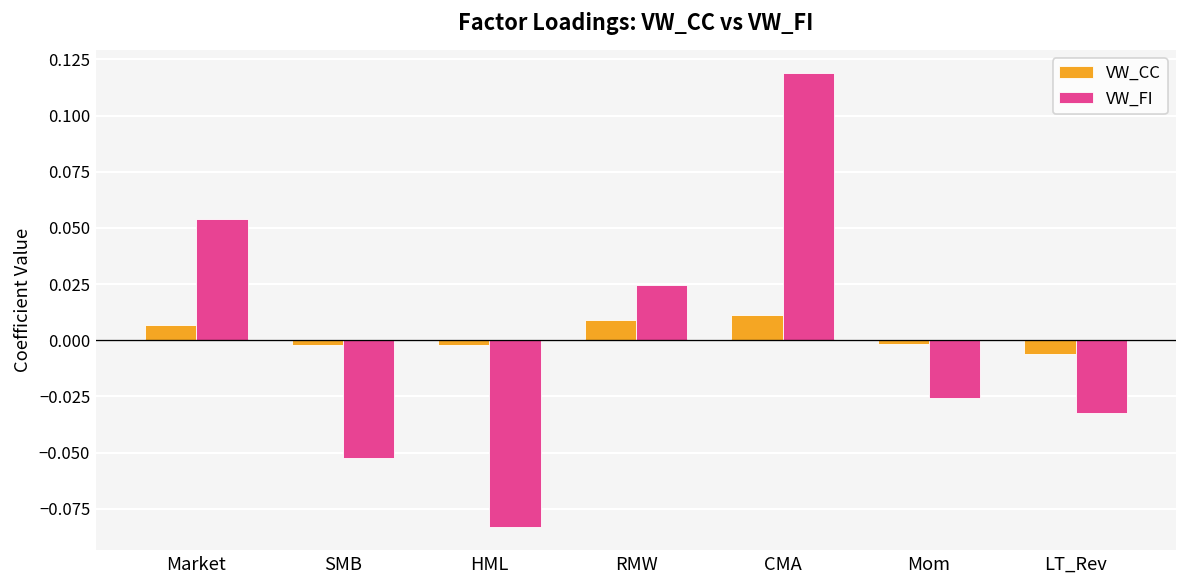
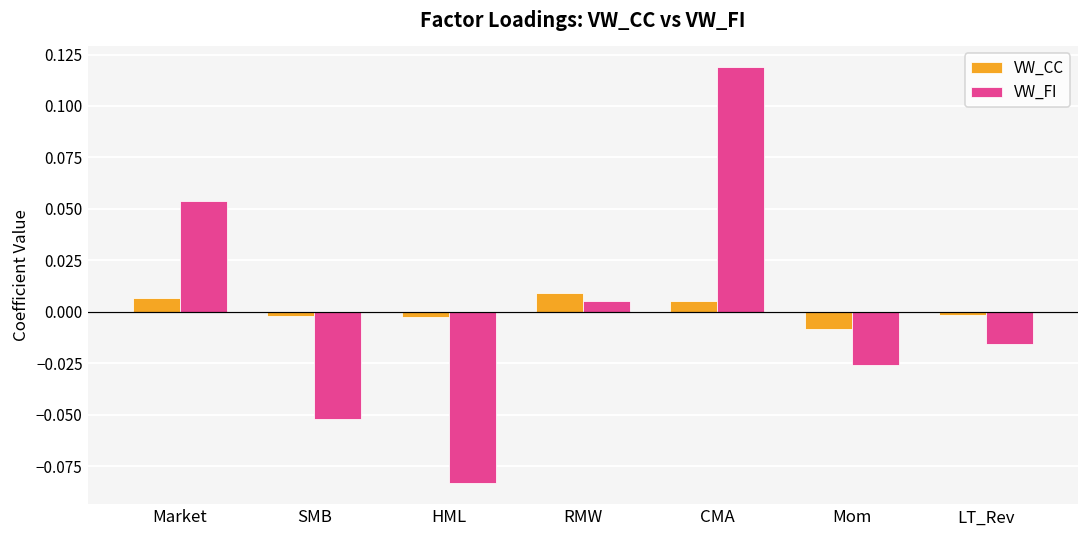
  {
    "VW_CC": {
      "Market": 0.007,
      "SMB": -0.002,
      "HML": -0.002,
      "RMW": 0.009,
-     "CMA": 0.011,
-     "Mom": -0.002,
-     "LT_Rev": -0.006
+     "CMA": 0.006,
+     "Mom": -0.008,
+     "LT_Rev": -0.001
    },
    "VW_FI": {
      "Market": 0.054,
      "SMB": -0.052,
      "HML": -0.083,
-     "RMW": 0.025,
+     "RMW": 0.005,
      "CMA": 0.119,
      "Mom": -0.026,
-     "LT_Rev": -0.032
+     "LT_Rev": -0.016
    }
  }
